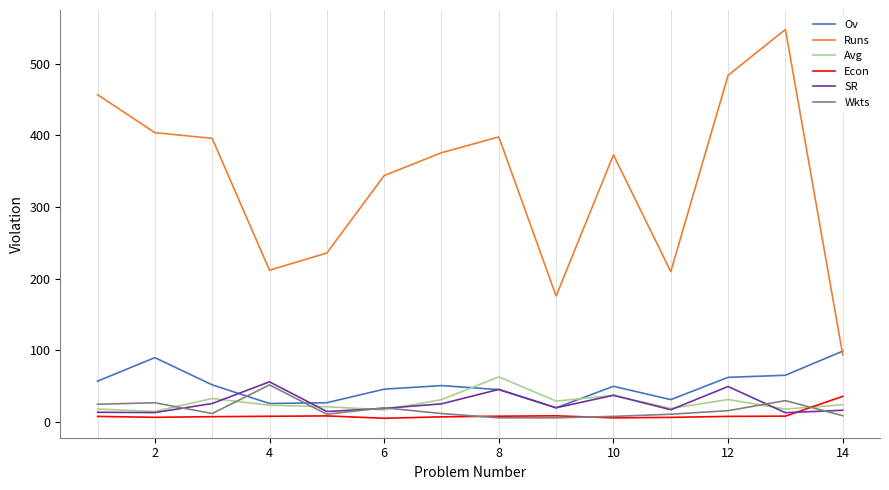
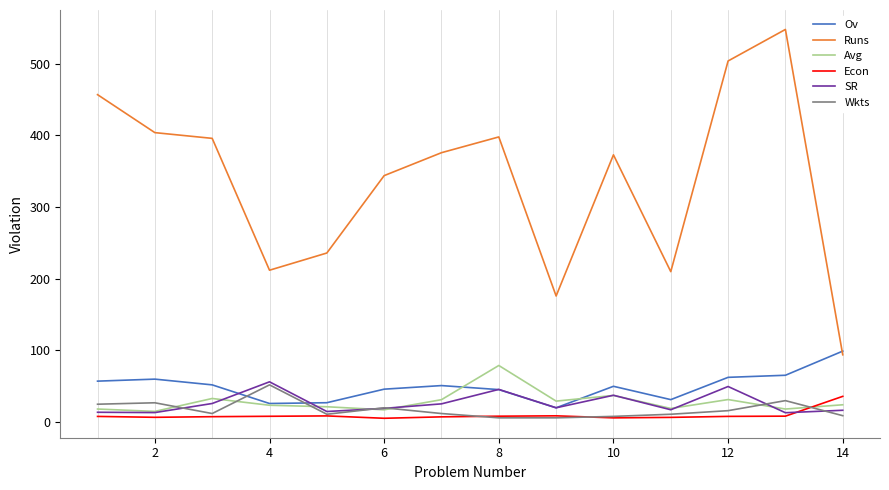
  {
    "Ov": {
-     "2": 90,
+     "2": 60,
      "6": 50,
      "10": 50,
      "12": 60,
      "14": 100
    },
    "Runs": {
      "2": 400,
      "4": 210,
      "6": 340,
      "8": 400,
      "10": 370,
-     "12": 480,
+     "12": 500,
      "14": 90
    },
    "Avg": {
-     "8": 60,
+     "8": 80,
      "12": 30,
      "14": 20
    },
    "Econ": {
      "2": 10,
      "4": 10,
      "6": 10,
      "12": 10,
      "14": 40
    },
    "SR": {
      "4": 60,
      "12": 50,
      "14": 20
    },
    "Wkts": {
      "2": 30,
      "4": 50,
      "12": 20,
      "14": 10
    }
  }
